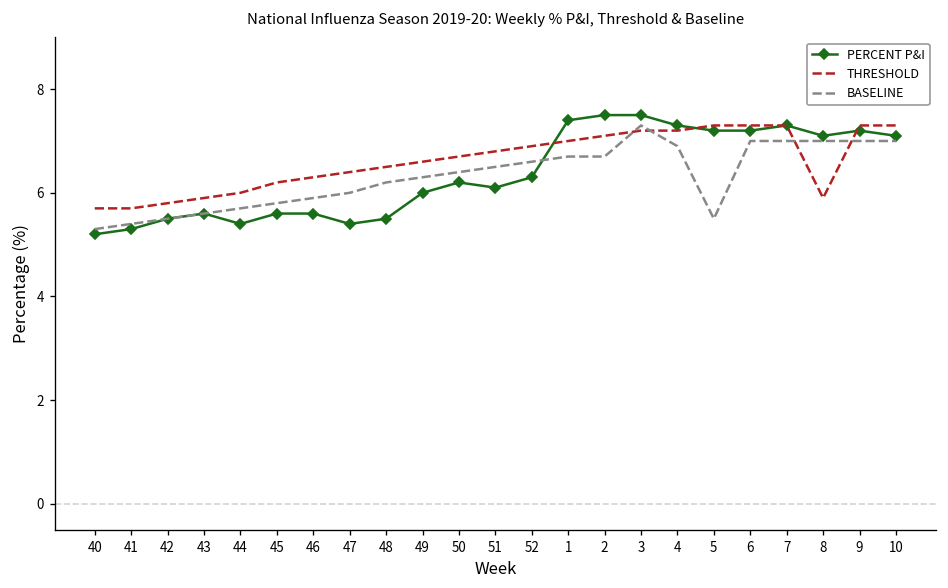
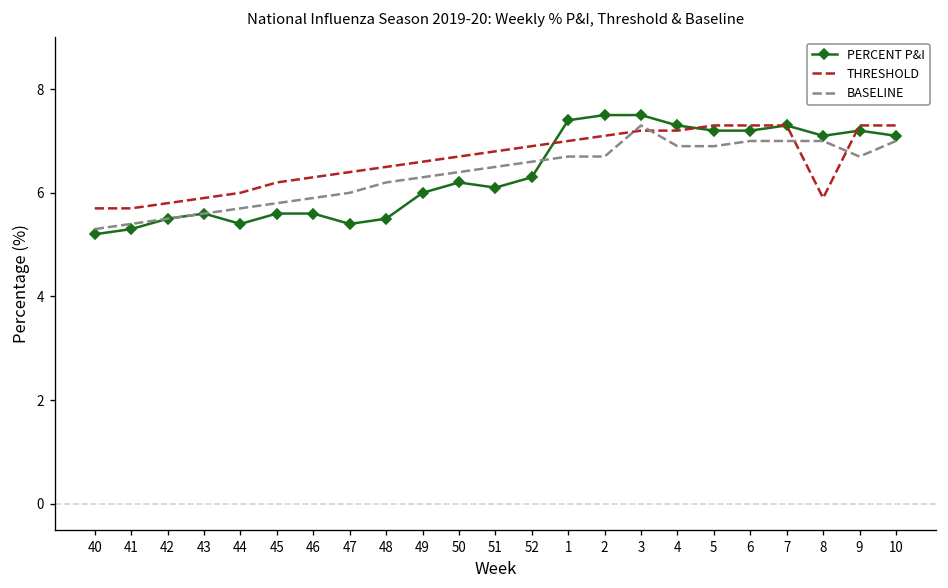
  {
    "PERCENT P&I": {
      "40": 5.2,
      "41": 5.3,
      "44": 5.4,
      "45": 5.6,
      "46": 5.6,
      "47": 5.4,
      "48": 5.5,
      "49": 6.0,
      "50": 6.2,
      "51": 6.1,
      "52": 6.3,
      "1": 7.4,
      "2": 7.5,
      "3": 7.5,
      "4": 7.3,
      "5": 7.2,
      "6": 7.2,
      "8": 7.1,
      "9": 7.2,
      "10": 7.1
    },
    "THRESHOLD": {
      "40": 5.7,
      "41": 5.7,
      "42": 5.8,
      "43": 5.9,
      "44": 6.0,
      "45": 6.2,
      "46": 6.3,
      "47": 6.4,
      "48": 6.5,
      "49": 6.6,
      "50": 6.7,
      "51": 6.8,
      "52": 6.9,
      "1": 7.0,
      "2": 7.1,
      "3": 7.2,
      "4": 7.2,
      "5": 7.3,
      "6": 7.3,
      "8": 5.9,
      "9": 7.3,
      "10": 7.3
    },
    "BASELINE": {
      "40": 5.3,
      "41": 5.4,
      "44": 5.7,
      "45": 5.8,
      "46": 5.9,
      "47": 6.0,
      "48": 6.2,
      "49": 6.3,
      "50": 6.4,
      "51": 6.5,
      "52": 6.6,
      "1": 6.7,
      "2": 6.7,
      "3": 7.3,
      "4": 6.9,
-     "5": 5.5,
+     "5": 6.9,
      "6": 7.0,
      "7": 7.0,
      "8": 7.0,
-     "9": 7.0,
+     "9": 6.7,
      "10": 7.0
    }
  }
